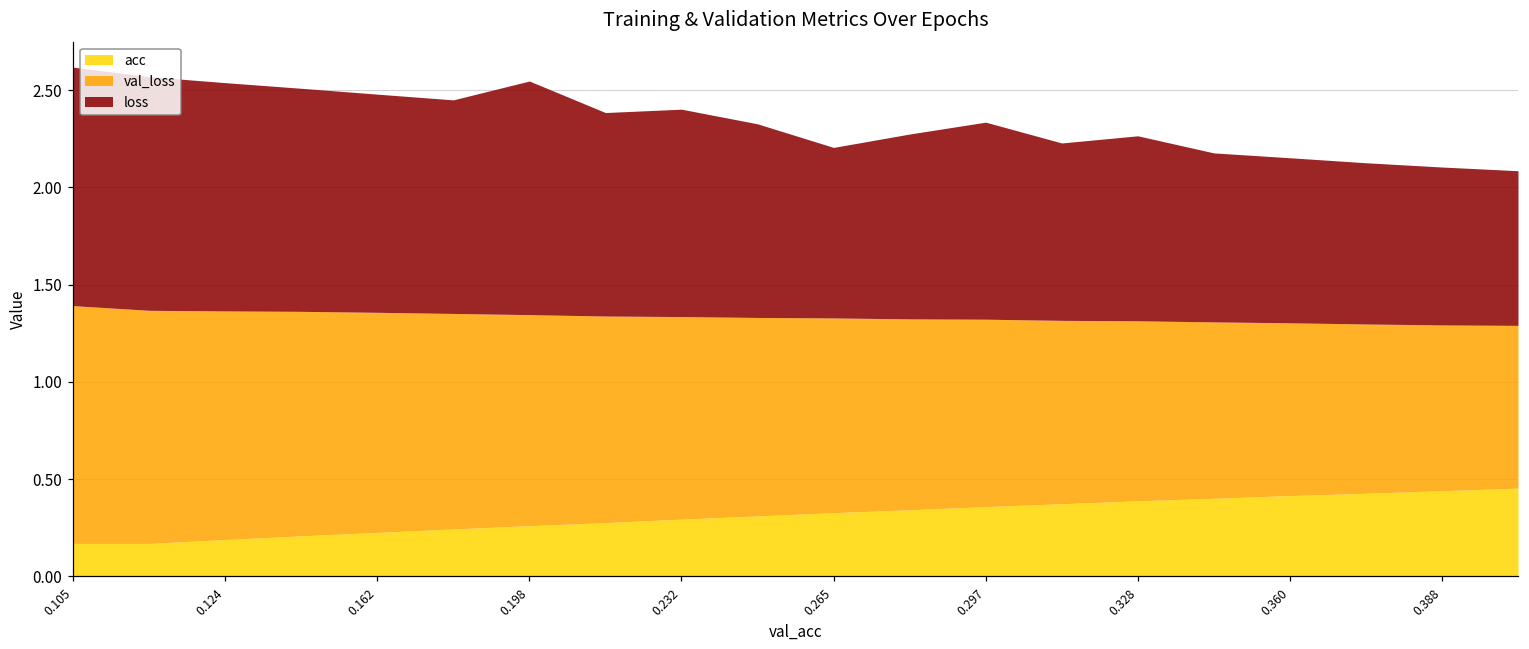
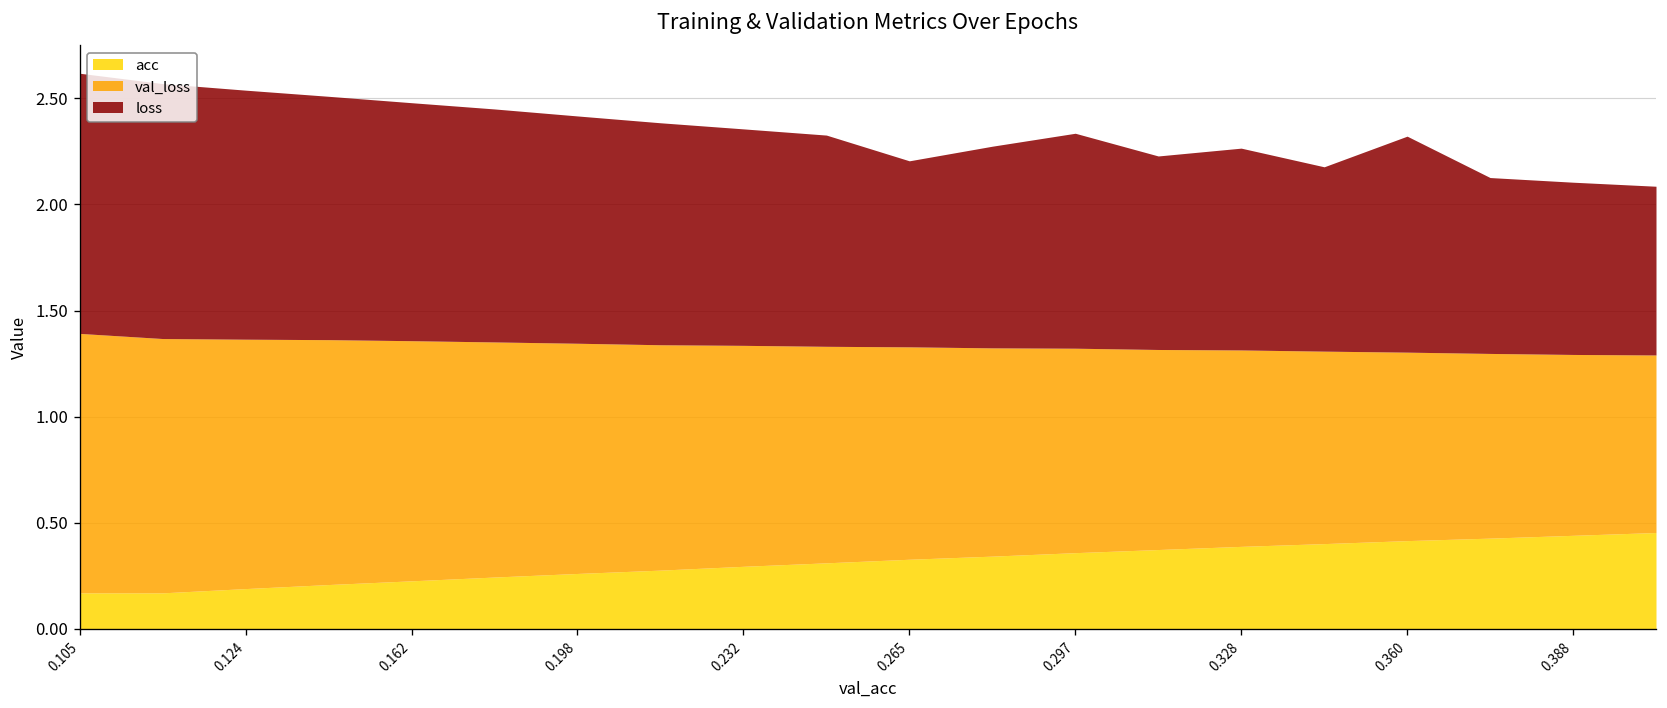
  {
    "loss": {
      "0.105": 1.23,
      "0.124": 1.17,
      "0.162": 1.12,
-     "0.198": 1.20,
-     "0.232": 1.07,
+     "0.198": 1.07,
+     "0.232": 1.02,
      "0.265": 0.88,
      "0.297": 1.01,
      "0.328": 0.95,
-     "0.360": 0.85,
+     "0.360": 1.02,
      "0.388": 0.81
    }
  }
